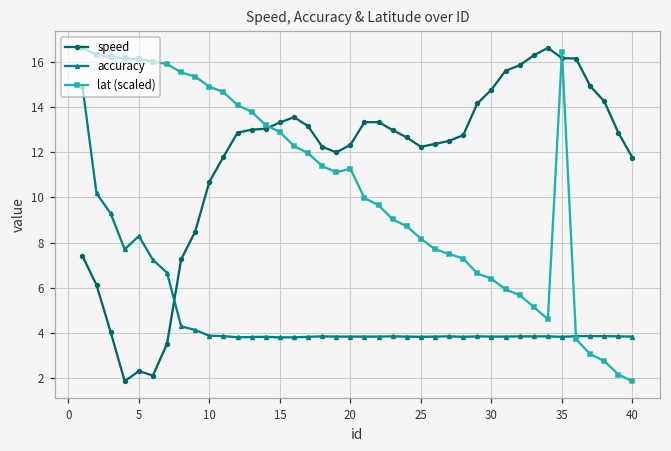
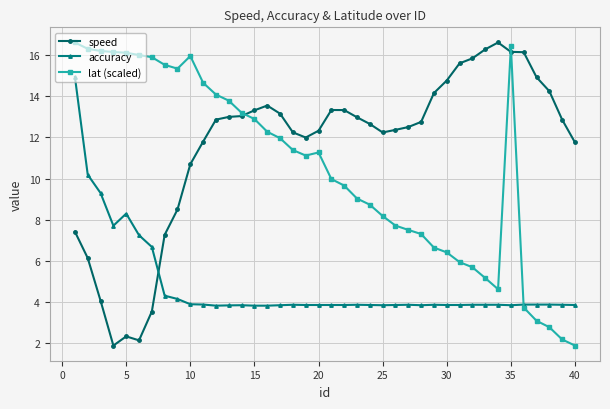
  {
    "lat (scaled)": {
-     "10": 14.9,
+     "10": 16.0,
      "15": 12.9,
      "20": 11.3,
      "25": 8.2,
      "30": 6.4,
      "35": 16.4,
      "40": 1.9
    }
  }
